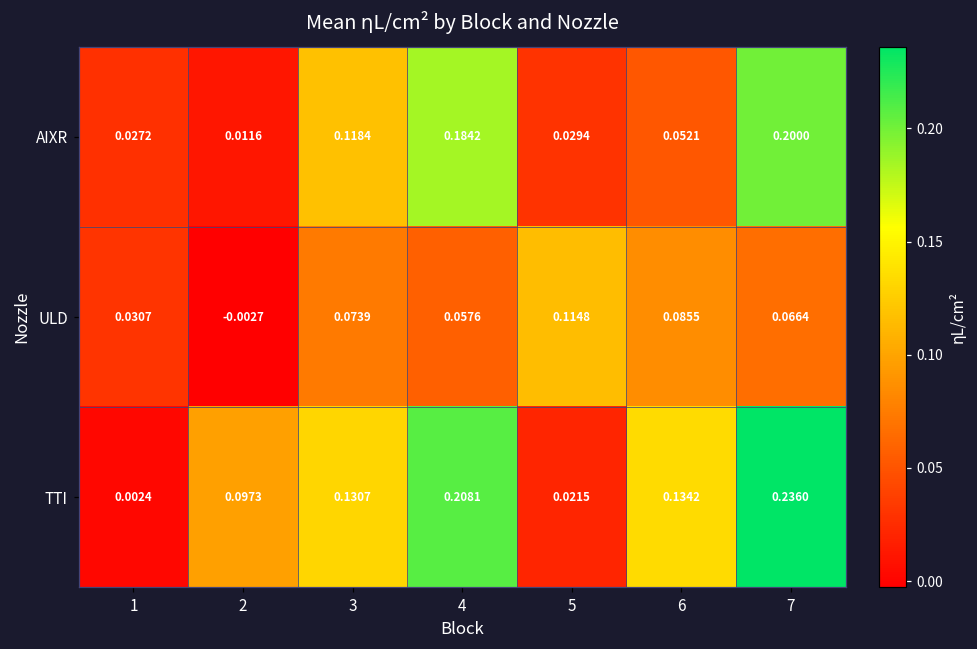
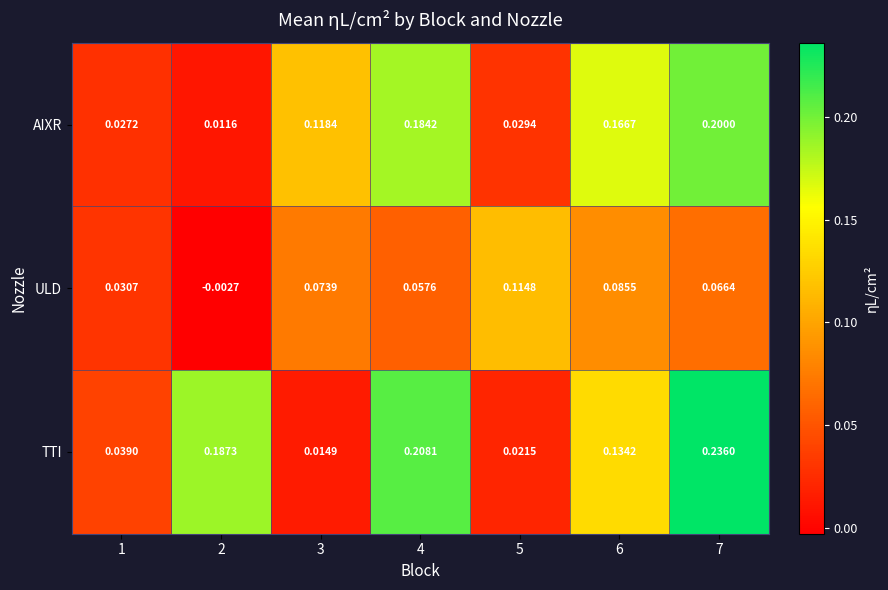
  {
    "AIXR": {
      "1": 0.0272,
      "2": 0.0116,
      "3": 0.1184,
      "4": 0.1842,
      "5": 0.0294,
-     "6": 0.0521,
+     "6": 0.1667,
      "7": 0.2000
    },
    "ULD": {
      "1": 0.0307,
      "2": -0.0027,
      "3": 0.0739,
      "4": 0.0576,
      "5": 0.1148,
      "6": 0.0855,
      "7": 0.0664
    },
    "TTI": {
-     "1": 0.0024,
-     "2": 0.0973,
-     "3": 0.1307,
+     "1": 0.0390,
+     "2": 0.1873,
+     "3": 0.0149,
      "4": 0.2081,
      "5": 0.0215,
      "6": 0.1342,
      "7": 0.2360
    }
  }
